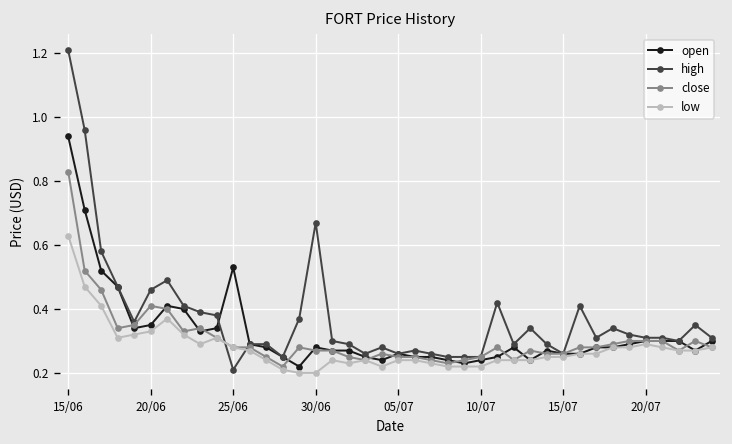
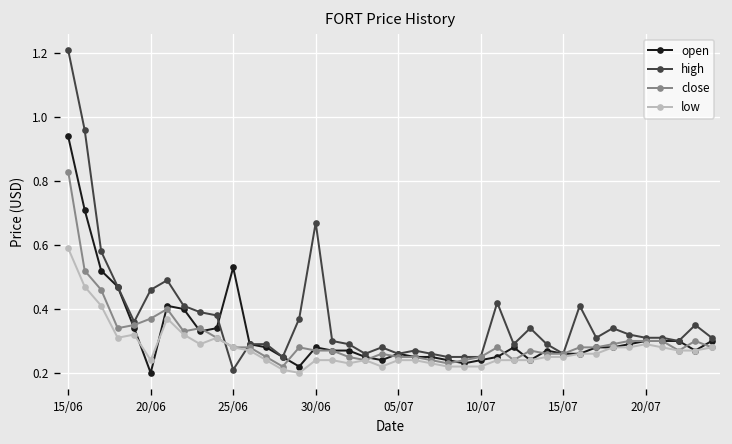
  {
    "open": {
      "15/06": 0.94,
-     "20/06": 0.35,
+     "20/06": 0.20,
      "25/06": 0.53,
      "30/06": 0.28,
      "10/07": 0.24
    },
    "high": {
      "15/06": 1.21,
      "20/06": 0.46,
      "25/06": 0.21,
      "30/06": 0.67,
      "20/07": 0.31
    },
    "close": {
      "15/06": 0.83,
-     "20/06": 0.41,
+     "20/06": 0.37,
      "30/06": 0.27,
      "05/07": 0.25
    },
    "low": {
-     "15/06": 0.63,
-     "20/06": 0.33,
-     "30/06": 0.20,
+     "15/06": 0.59,
+     "20/06": 0.24,
+     "30/06": 0.24,
      "05/07": 0.24,
      "10/07": 0.22,
      "15/07": 0.25,
      "20/07": 0.29
    }
  }
